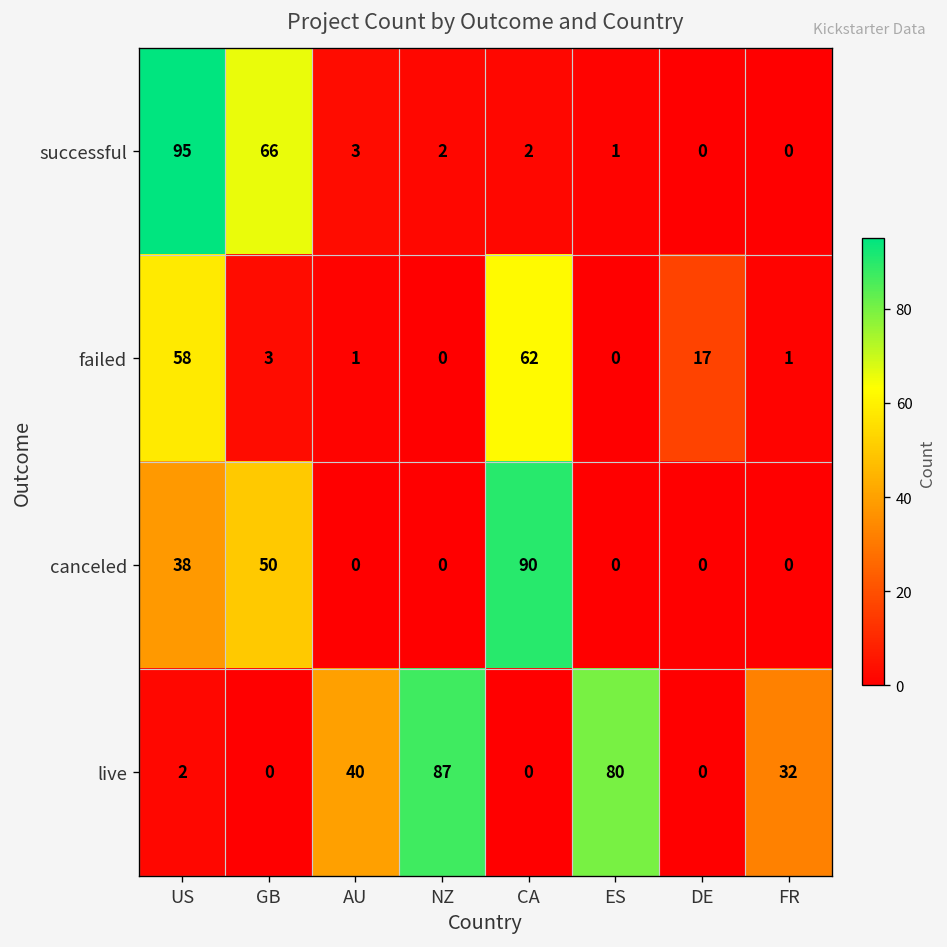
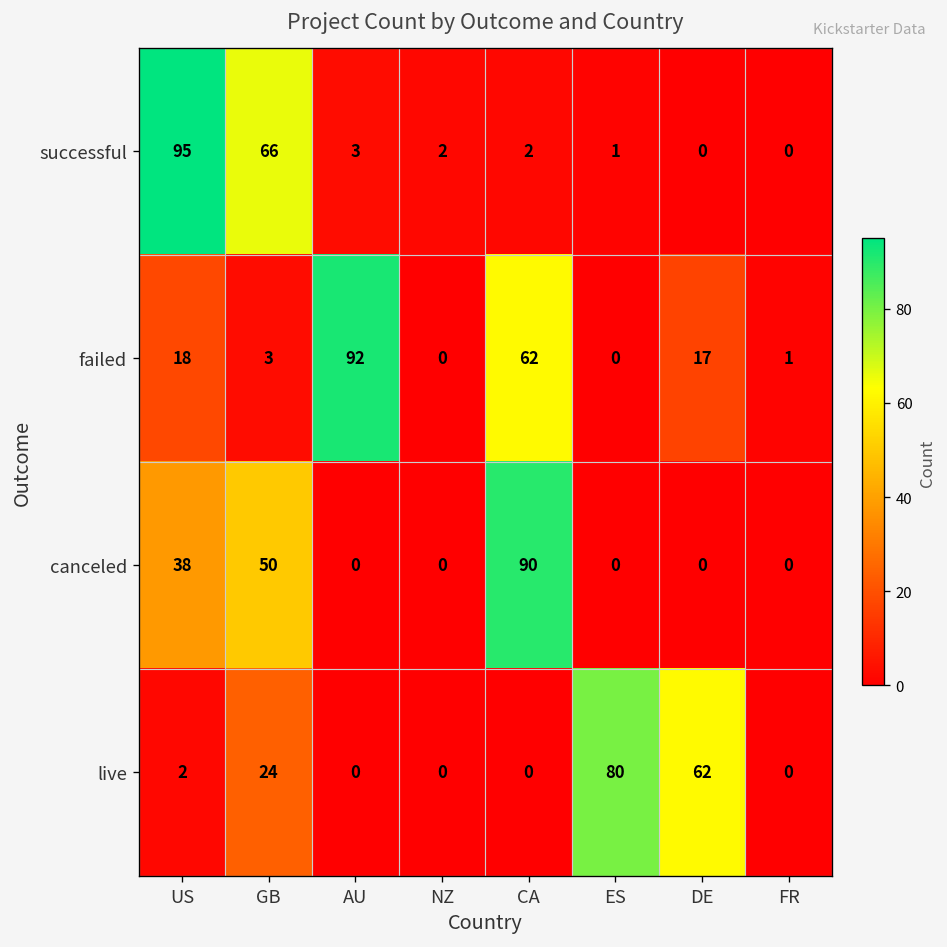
  {
    "successful": {
      "US": 95,
      "GB": 66,
      "AU": 3,
      "NZ": 2,
      "CA": 2,
      "ES": 1,
      "DE": 0,
      "FR": 0
    },
    "failed": {
-     "US": 58,
+     "US": 18,
      "GB": 3,
-     "AU": 1,
+     "AU": 92,
      "NZ": 0,
      "CA": 62,
      "ES": 0,
      "DE": 17,
      "FR": 1
    },
    "canceled": {
      "US": 38,
      "GB": 50,
      "AU": 0,
      "NZ": 0,
      "CA": 90,
      "ES": 0,
      "DE": 0,
      "FR": 0
    },
    "live": {
      "US": 2,
-     "GB": 0,
-     "AU": 40,
-     "NZ": 87,
+     "GB": 24,
+     "AU": 0,
+     "NZ": 0,
      "CA": 0,
      "ES": 80,
-     "DE": 0,
-     "FR": 32
+     "DE": 62,
+     "FR": 0
    }
  }
